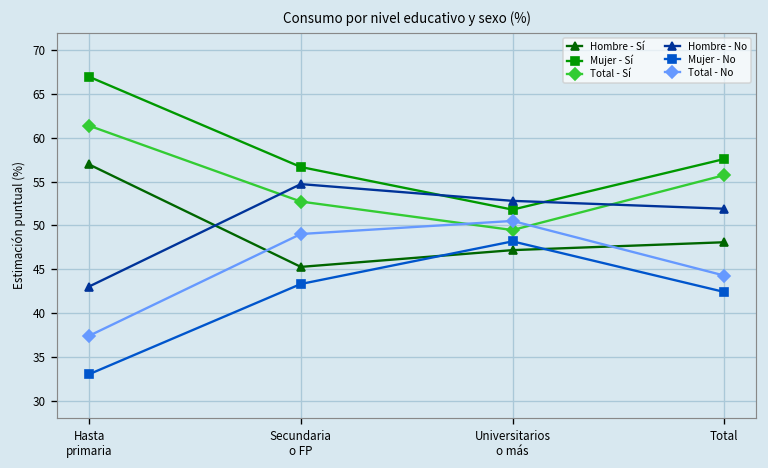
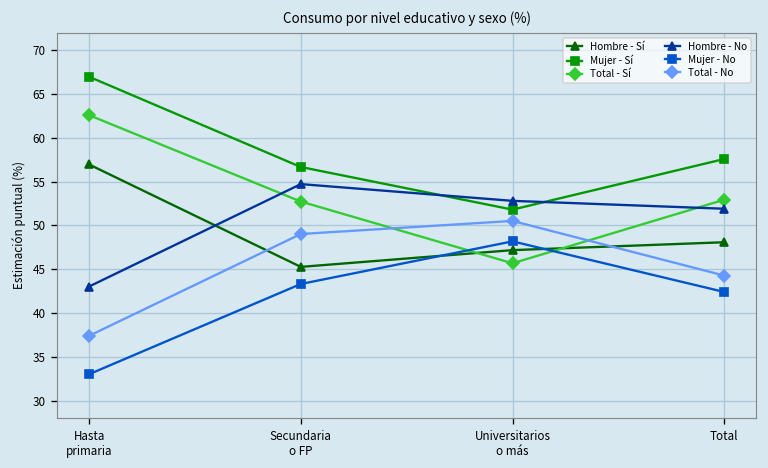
  {
    "Total - Sí": {
-     "Hasta primaria": 61,
+     "Hasta primaria": 63,
      "Secundaria o FP": 53,
-     "Universitarios o más": 49,
-     "Total": 56
+     "Universitarios o más": 46,
+     "Total": 53
    },
    "Hombre - No": {
      "Hasta primaria": 43,
      "Secundaria o FP": 55,
      "Universitarios o más": 53,
      "Total": 52
    },
    "Mujer - No": {
      "Hasta primaria": 33,
      "Secundaria o FP": 43,
      "Universitarios o más": 48,
      "Total": 42
    },
    "Total - No": {
      "Hasta primaria": 37,
      "Secundaria o FP": 49,
      "Universitarios o más": 51,
      "Total": 44
    }
  }
